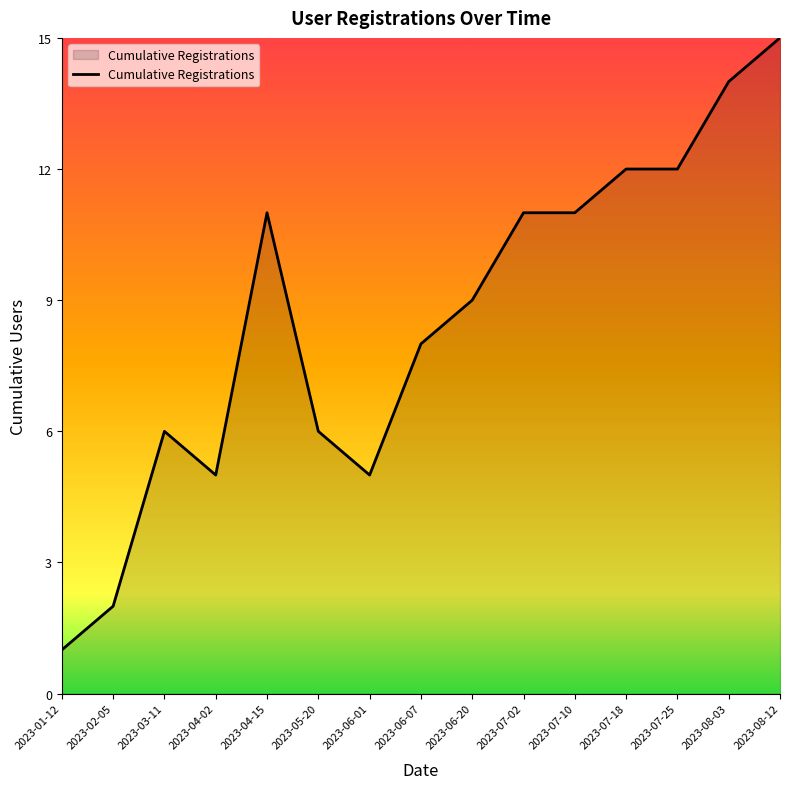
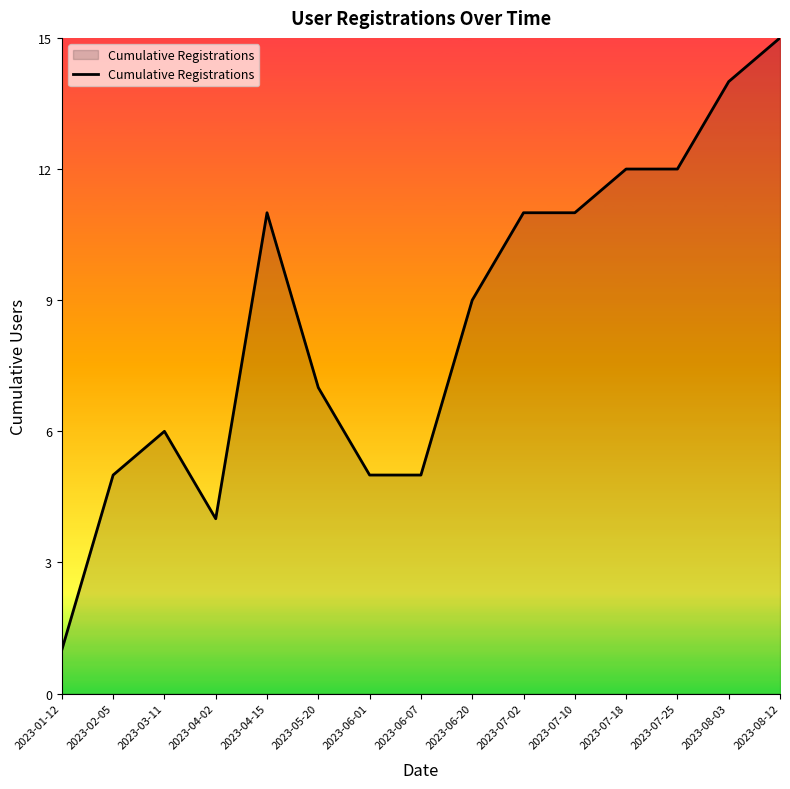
  {
    "2023-01-12": 1,
-   "2023-02-05": 2,
+   "2023-02-05": 5,
    "2023-03-11": 6,
-   "2023-04-02": 5,
+   "2023-04-02": 4,
    "2023-04-15": 11,
-   "2023-05-20": 6,
+   "2023-05-20": 7,
    "2023-06-01": 5,
-   "2023-06-07": 8,
+   "2023-06-07": 5,
    "2023-06-20": 9,
    "2023-07-02": 11,
    "2023-07-10": 11,
    "2023-07-18": 12,
    "2023-07-25": 12,
    "2023-08-03": 14,
    "2023-08-12": 15
  }
